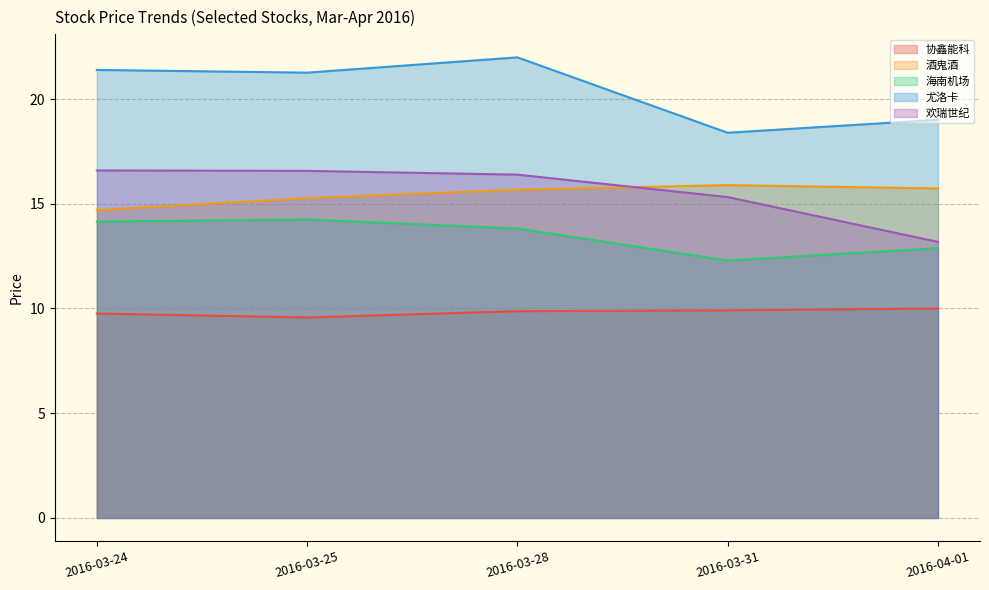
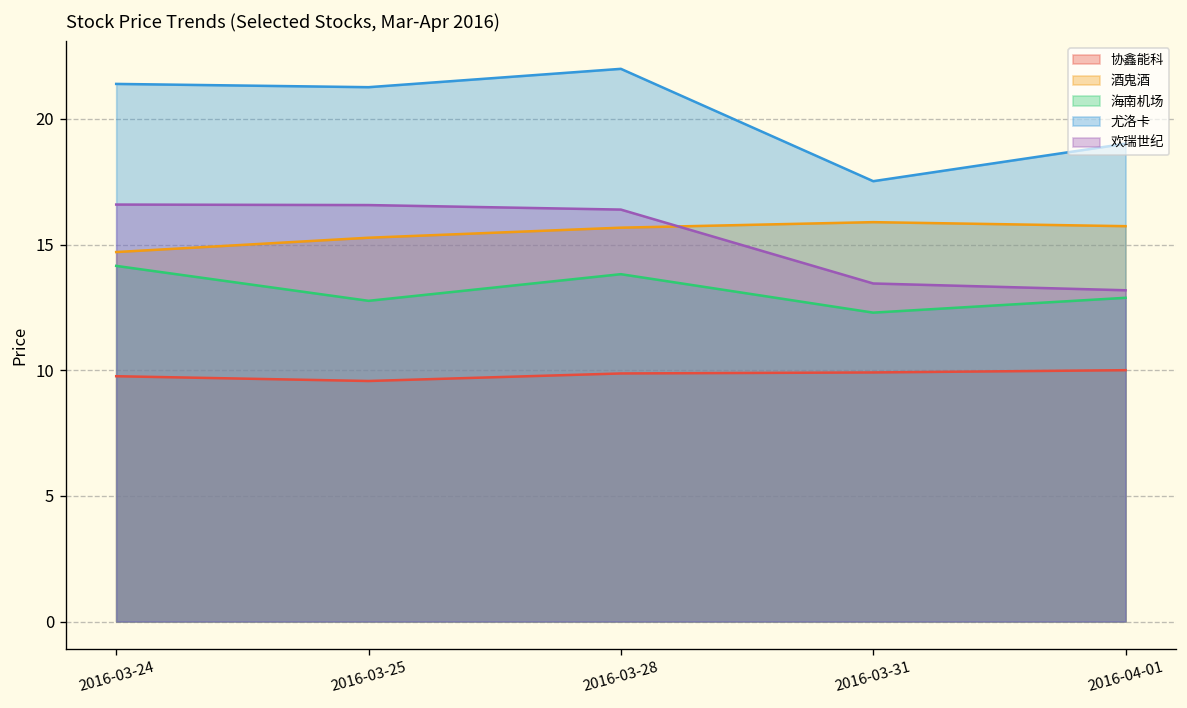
  {
    "海南机场": {
      "2016-03-24": 14.2,
-     "2016-03-25": 14.3,
+     "2016-03-25": 12.8,
      "2016-03-28": 13.8,
      "2016-03-31": 12.3,
      "2016-04-01": 12.9
    },
    "尤洛卡": {
      "2016-03-24": 21.4,
      "2016-03-25": 21.3,
      "2016-03-28": 22.0,
-     "2016-03-31": 18.4
+     "2016-03-31": 17.5
    },
    "欢瑞世纪": {
      "2016-03-24": 16.6,
      "2016-03-25": 16.6,
      "2016-03-28": 16.4,
-     "2016-03-31": 15.3,
+     "2016-03-31": 13.5,
      "2016-04-01": 13.2
    }
  }
